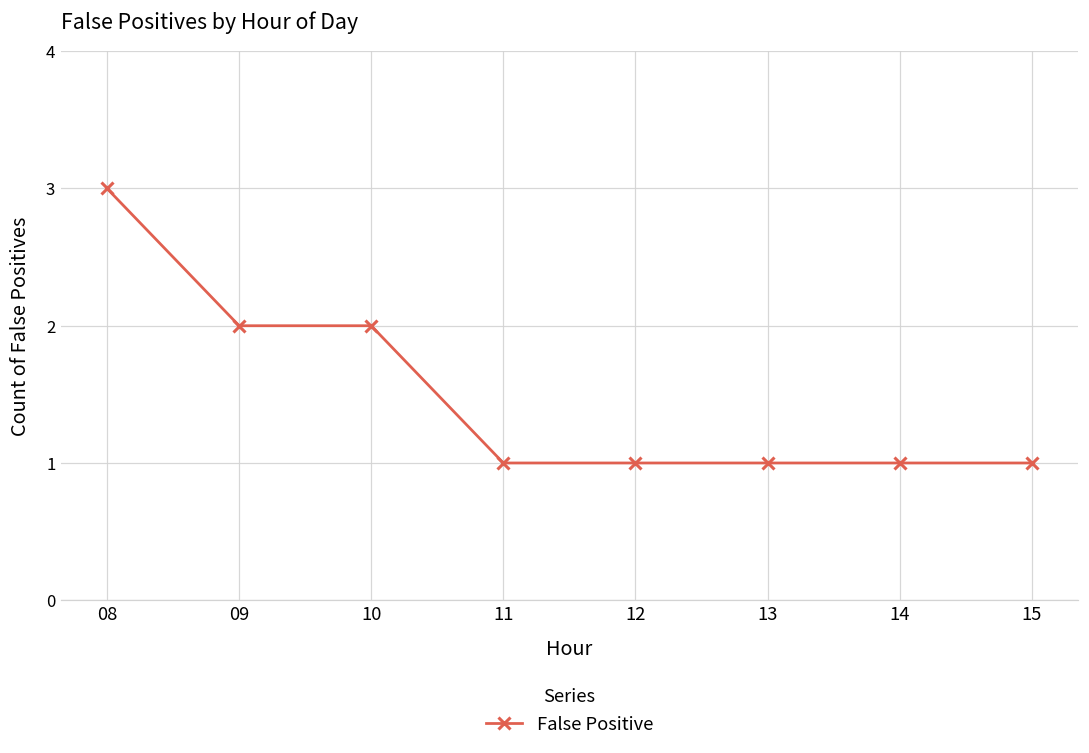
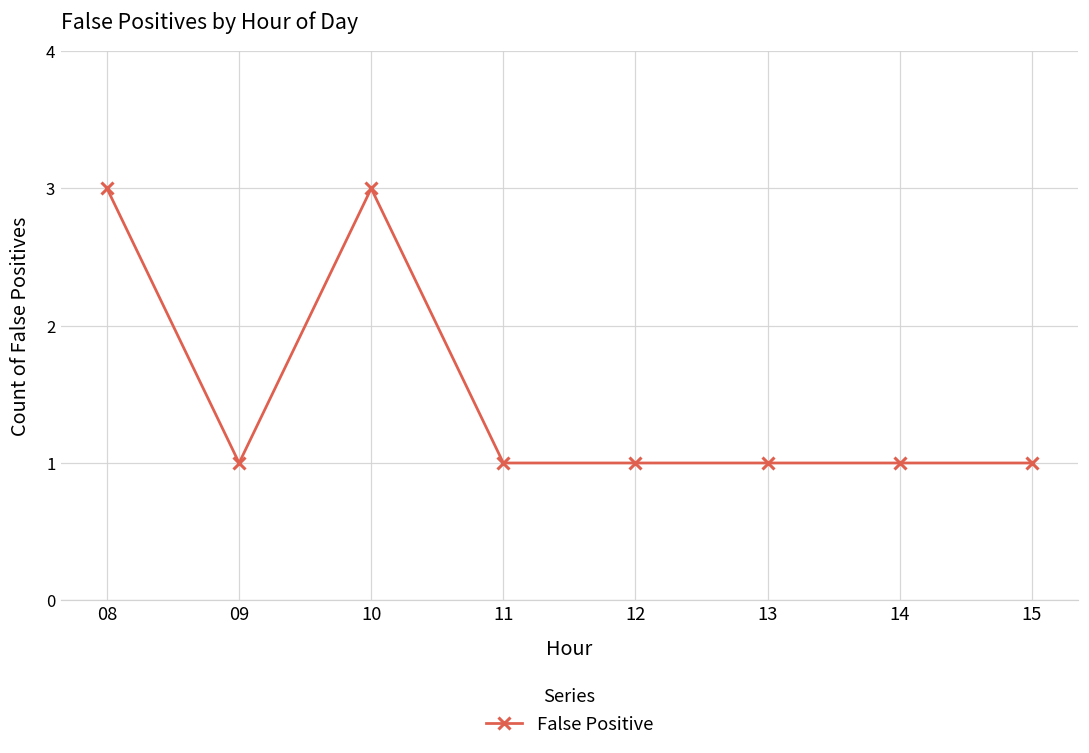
  {
    "08": 3,
-   "09": 2,
-   "10": 2,
+   "09": 1,
+   "10": 3,
    "11": 1,
    "12": 1,
    "13": 1,
    "14": 1,
    "15": 1
  }
